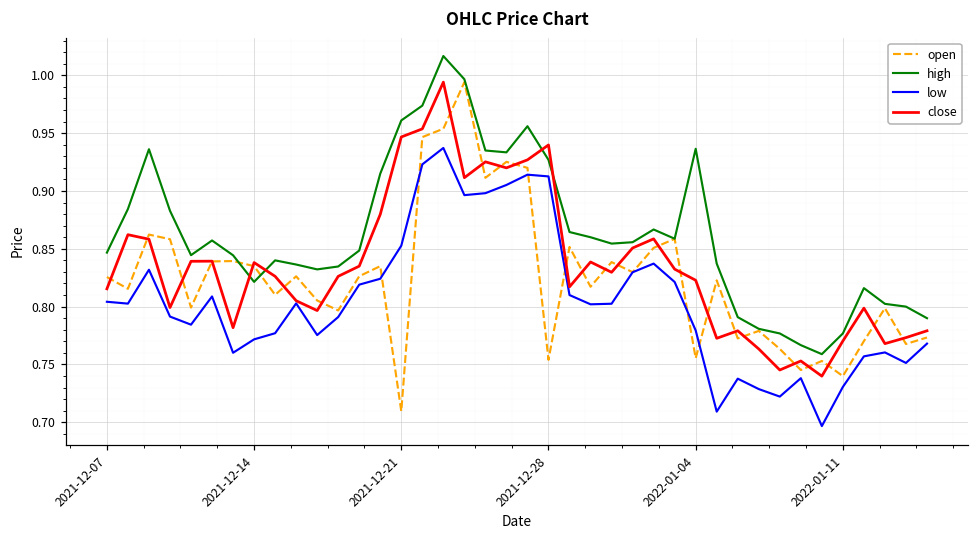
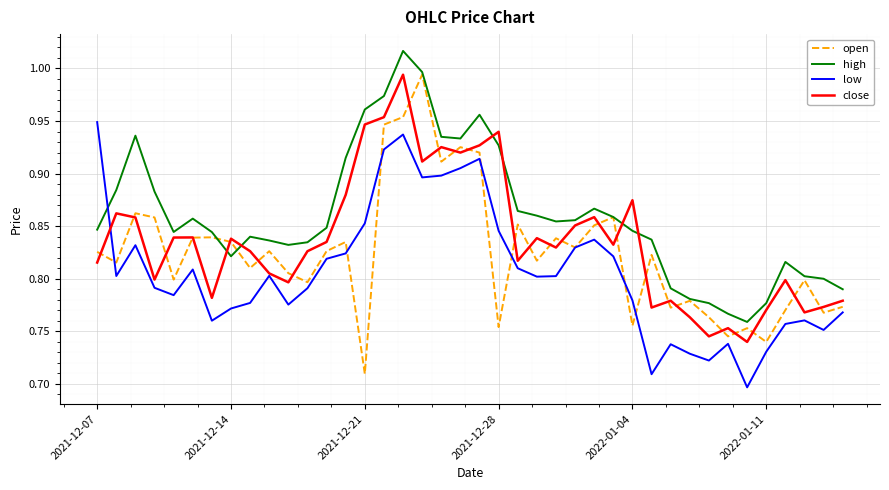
  {
    "open": {
      "2021-12-07": 0.826,
      "2021-12-14": 0.835,
      "2021-12-21": 0.710,
      "2021-12-28": 0.754,
      "2022-01-04": 0.755,
      "2022-01-11": 0.740
    },
    "high": {
      "2021-12-07": 0.847,
      "2021-12-14": 0.821,
      "2021-12-21": 0.961,
      "2021-12-28": 0.927,
-     "2022-01-04": 0.937,
+     "2022-01-04": 0.846,
      "2022-01-11": 0.777
    },
    "low": {
-     "2021-12-07": 0.804,
+     "2021-12-07": 0.949,
      "2021-12-14": 0.772,
      "2021-12-21": 0.853,
-     "2021-12-28": 0.913,
+     "2021-12-28": 0.846,
      "2022-01-04": 0.779,
      "2022-01-11": 0.731
    },
    "close": {
      "2021-12-07": 0.815,
      "2021-12-14": 0.838,
      "2021-12-21": 0.947,
      "2021-12-28": 0.940,
-     "2022-01-04": 0.823,
+     "2022-01-04": 0.875,
      "2022-01-11": 0.770
    }
  }
